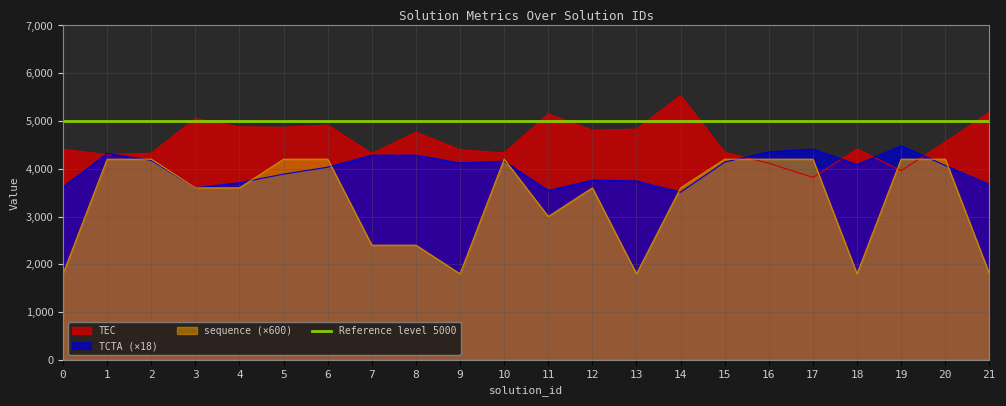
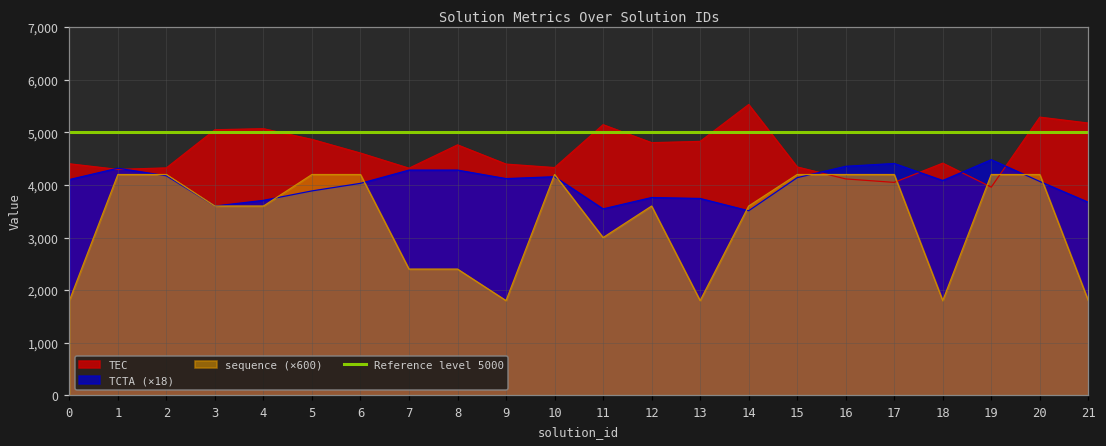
  {
    "TEC": {
      "0": "4,400",
      "2": "4,300",
      "3": "5,100",
-     "4": "4,900",
+     "4": "5,100",
      "5": "4,900",
-     "6": "4,900",
+     "6": "4,600",
      "8": "4,800",
      "9": "4,400",
      "10": "4,300",
      "11": "5,100",
      "12": "4,800",
      "13": "4,800",
      "14": "5,500",
      "15": "4,300",
      "16": "4,100",
-     "17": "3,800",
+     "17": "4,100",
      "18": "4,400",
      "19": "4,000",
-     "20": "4,600",
+     "20": "5,300",
      "21": "5,200"
    },
    "TCTA (×18)": {
-     "0": "3,600",
+     "0": "4,100",
      "4": "3,700",
      "5": "3,900",
      "6": "4,000",
      "8": "4,300",
      "9": "4,100",
      "11": "3,500",
      "12": "3,800",
      "13": "3,700",
      "14": "3,500",
      "15": "4,100",
      "16": "4,400",
      "17": "4,400",
      "18": "4,100",
      "19": "4,500",
      "20": "4,100",
      "21": "3,700"
    },
    "sequence (×600)": {
      "0": "1,800",
      "1": "4,200",
      "4": "3,600",
      "5": "4,200",
      "6": "4,200",
      "7": "2,400",
      "8": "2,400",
      "9": "1,800",
      "11": "3,000",
      "12": "3,600",
      "13": "1,800",
      "14": "3,600",
      "15": "4,200",
      "16": "4,200",
      "17": "4,200",
      "18": "1,800",
      "19": "4,200",
      "20": "4,200",
      "21": "1,800"
    }
  }
